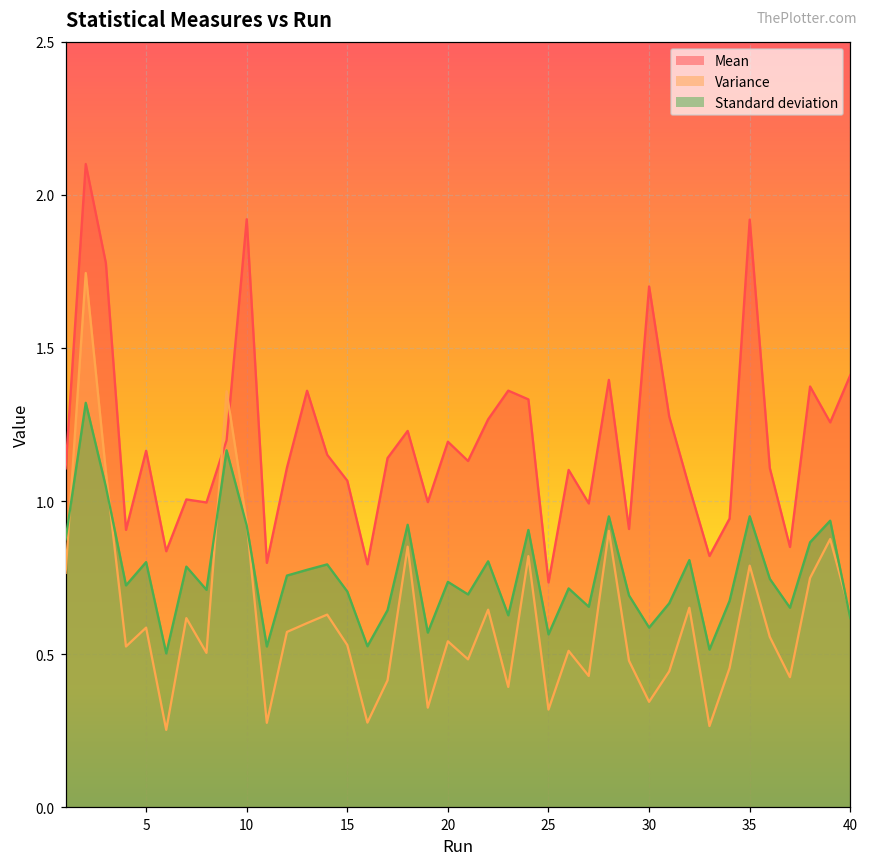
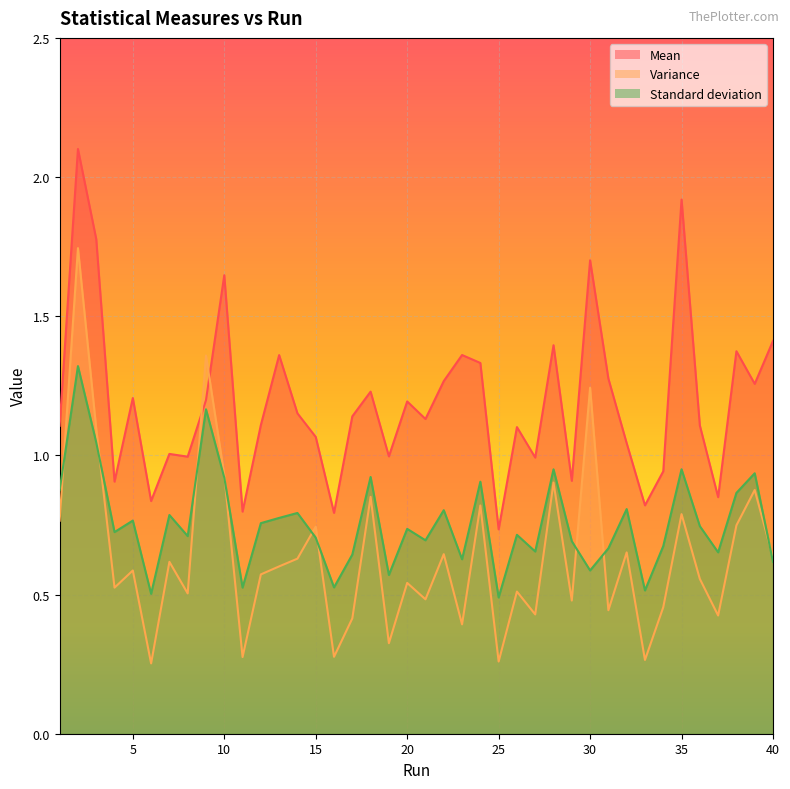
  {
    "Mean": {
-     "5": 1.16,
-     "10": 1.92,
+     "5": 1.21,
+     "10": 1.65,
      "15": 1.07,
      "20": 1.19,
      "25": 0.73,
      "30": 1.70,
      "35": 1.92,
      "40": 1.41
    },
    "Variance": {
      "5": 0.59,
      "10": 0.93,
-     "15": 0.53,
+     "15": 0.74,
      "20": 0.54,
-     "25": 0.32,
-     "30": 0.34,
+     "25": 0.26,
+     "30": 1.24,
      "35": 0.79,
      "40": 0.63
    },
    "Standard deviation": {
-     "5": 0.80,
+     "5": 0.77,
      "10": 0.92,
      "15": 0.70,
      "20": 0.74,
-     "25": 0.56,
+     "25": 0.49,
      "30": 0.59,
      "35": 0.95,
      "40": 0.62
    }
  }
